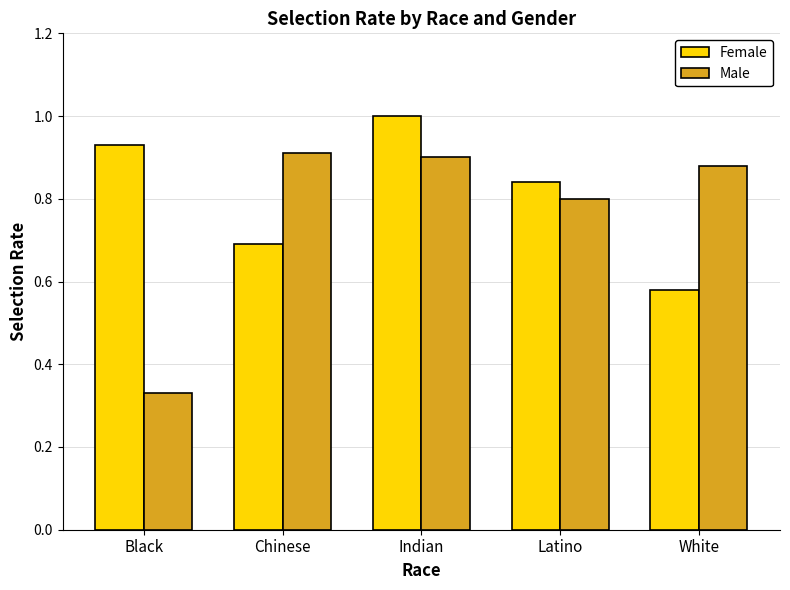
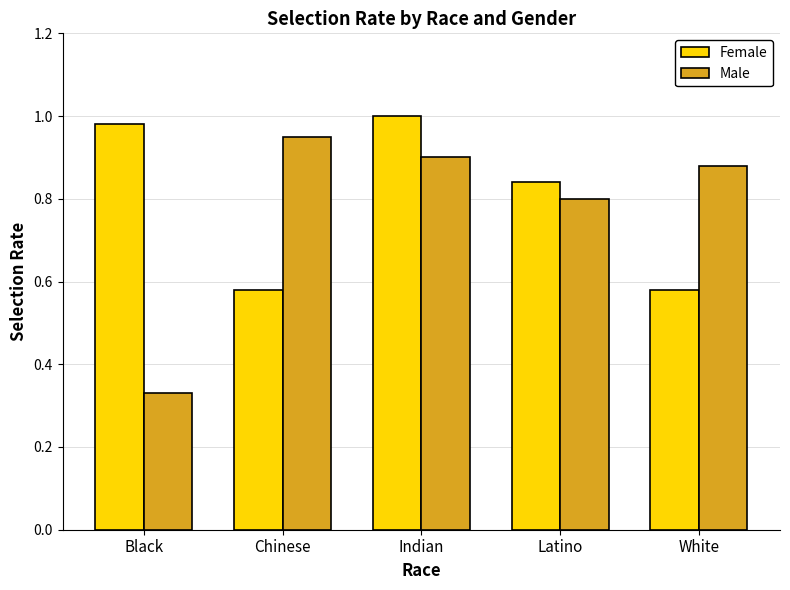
  {
    "Female": {
-     "Black": 0.93,
-     "Chinese": 0.69,
+     "Black": 0.98,
+     "Chinese": 0.58,
      "Indian": 1.00,
      "Latino": 0.84,
      "White": 0.58
    },
    "Male": {
      "Black": 0.33,
-     "Chinese": 0.91,
+     "Chinese": 0.95,
      "Indian": 0.90,
      "Latino": 0.80,
      "White": 0.88
    }
  }
